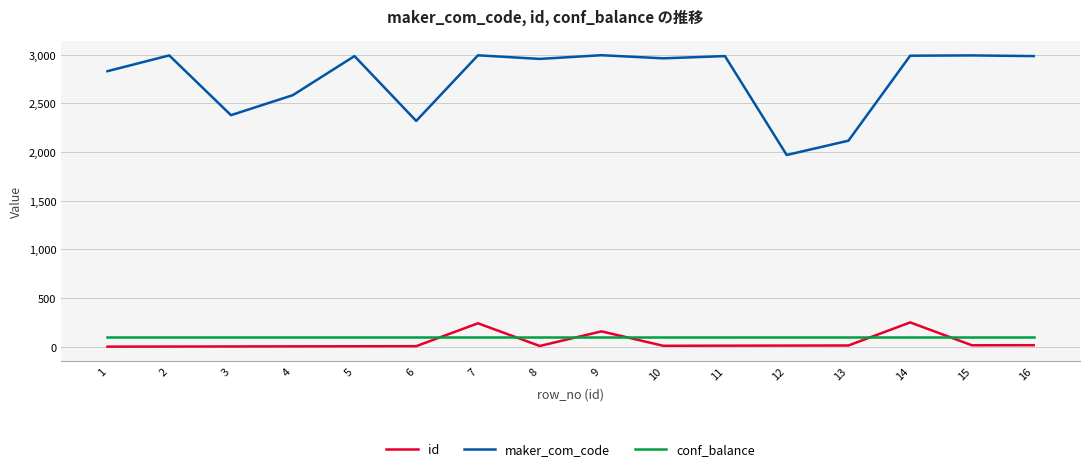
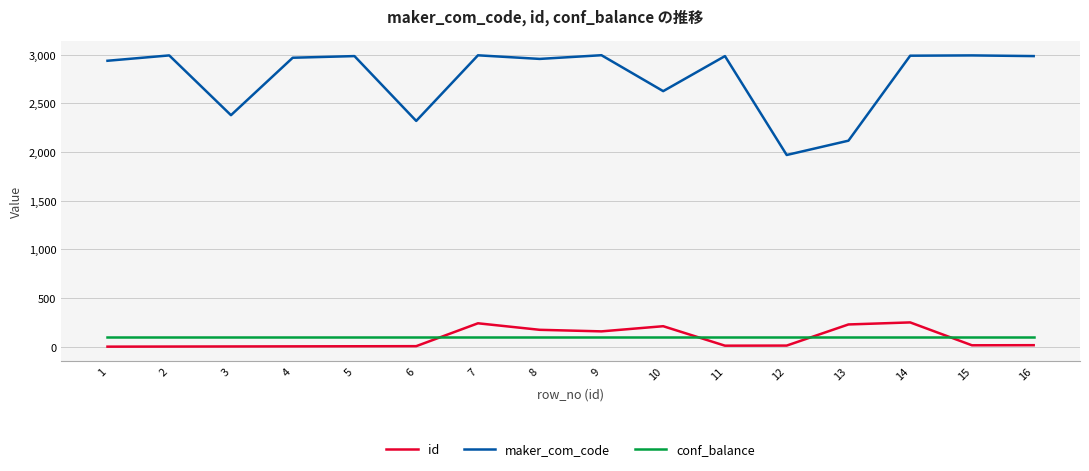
  {
    "id": {
      "1": "0",
      "2": "0",
      "3": "0",
      "4": "0",
      "5": "0",
      "6": "0",
      "7": "200",
-     "8": "0",
+     "8": "200",
      "9": "200",
-     "10": "0",
+     "10": "200",
      "11": "0",
      "12": "0",
-     "13": "0",
+     "13": "200",
      "14": "300",
      "15": "0",
      "16": "0"
    },
    "maker_com_code": {
-     "1": "2,800",
+     "1": "2,900",
      "2": "3,000",
      "3": "2,400",
-     "4": "2,600",
+     "4": "3,000",
      "5": "3,000",
      "6": "2,300",
      "7": "3,000",
      "8": "3,000",
      "9": "3,000",
-     "10": "3,000",
+     "10": "2,600",
      "11": "3,000",
      "12": "2,000",
      "13": "2,100",
      "14": "3,000",
      "15": "3,000",
      "16": "3,000"
    },
    "conf_balance": {
      "1": "100",
      "2": "100",
      "3": "100",
      "4": "100",
      "5": "100",
      "6": "100",
      "7": "100",
      "8": "100",
      "9": "100",
      "10": "100",
      "11": "100",
      "12": "100",
      "13": "100",
      "14": "100",
      "15": "100",
      "16": "100"
    }
  }
